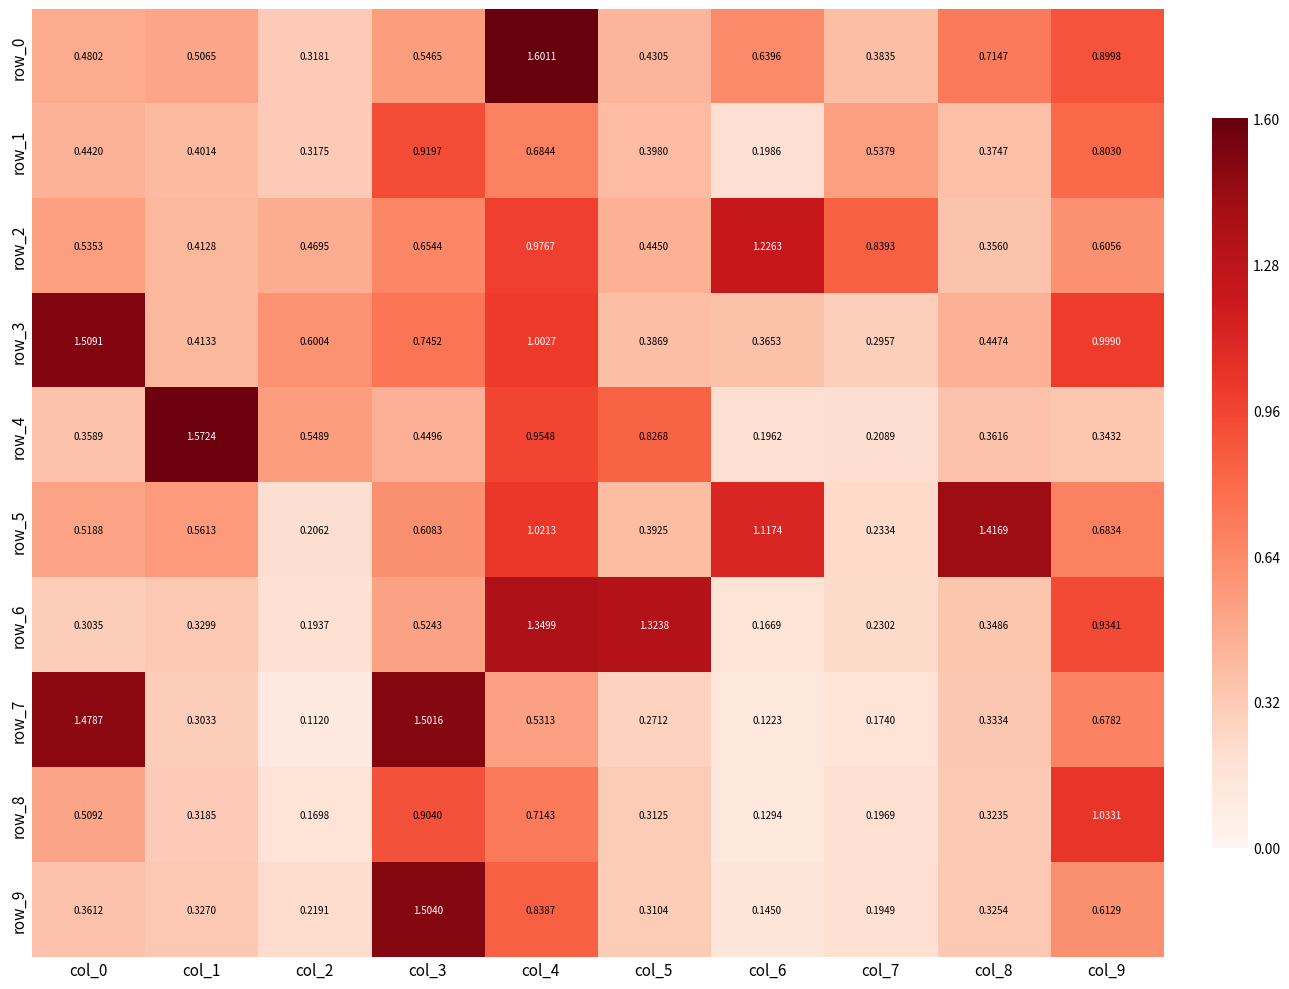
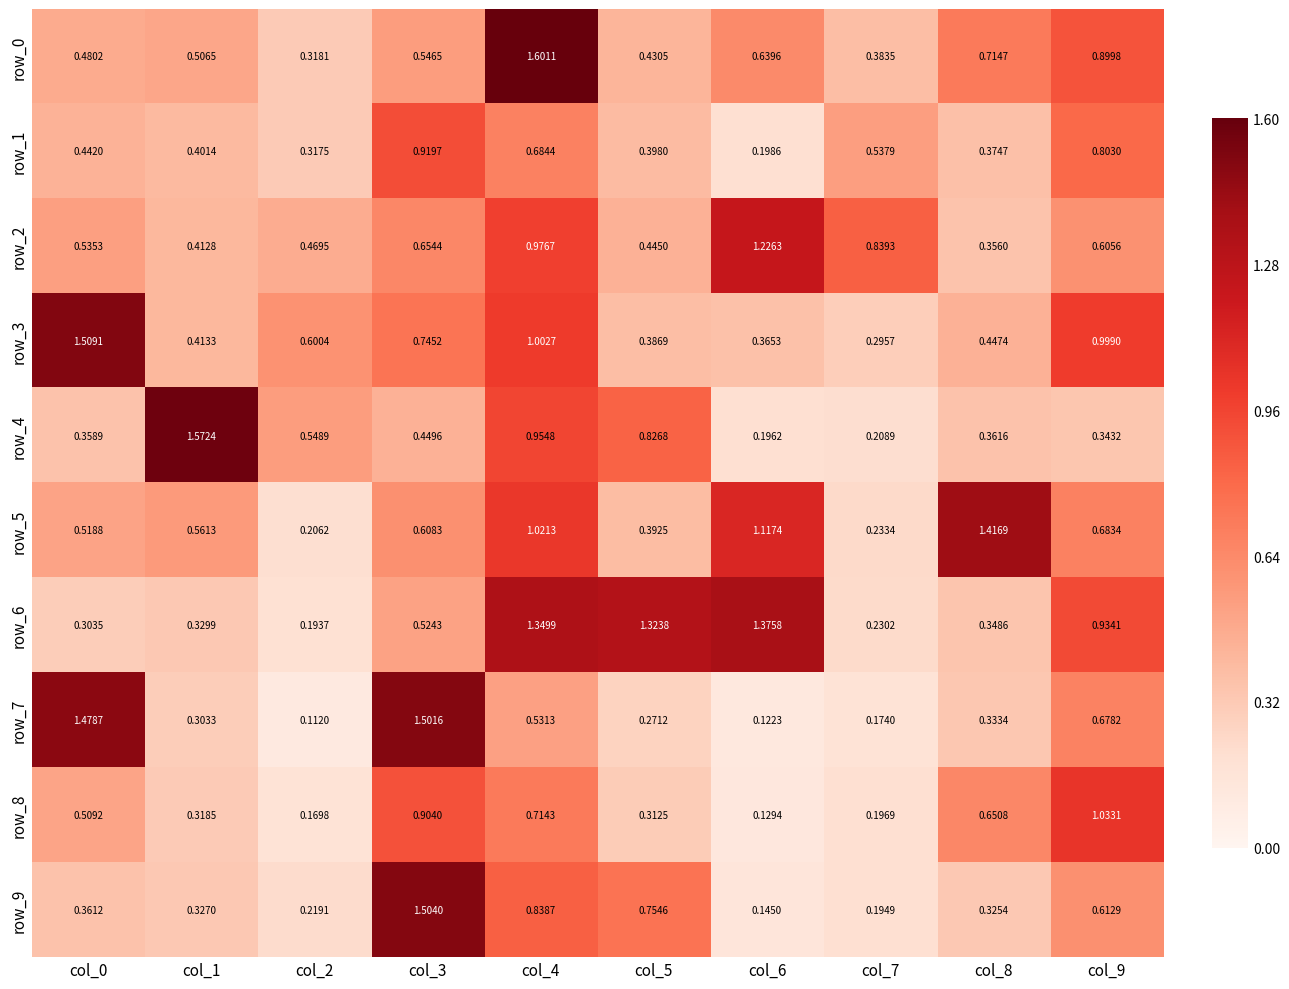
  {
    "row_0": {
      "col_0": 0.4802,
      "col_1": 0.5065,
      "col_2": 0.3181,
      "col_3": 0.5465,
      "col_4": 1.6011,
      "col_5": 0.4305,
      "col_6": 0.6396,
      "col_7": 0.3835,
      "col_8": 0.7147,
      "col_9": 0.8998
    },
    "row_1": {
      "col_0": 0.4420,
      "col_1": 0.4014,
      "col_2": 0.3175,
      "col_3": 0.9197,
      "col_4": 0.6844,
      "col_5": 0.3980,
      "col_6": 0.1986,
      "col_7": 0.5379,
      "col_8": 0.3747,
      "col_9": 0.8030
    },
    "row_2": {
      "col_0": 0.5353,
      "col_1": 0.4128,
      "col_2": 0.4695,
      "col_3": 0.6544,
      "col_4": 0.9767,
      "col_5": 0.4450,
      "col_6": 1.2263,
      "col_7": 0.8393,
      "col_8": 0.3560,
      "col_9": 0.6056
    },
    "row_3": {
      "col_0": 1.5091,
      "col_1": 0.4133,
      "col_2": 0.6004,
      "col_3": 0.7452,
      "col_4": 1.0027,
      "col_5": 0.3869,
      "col_6": 0.3653,
      "col_7": 0.2957,
      "col_8": 0.4474,
      "col_9": 0.9990
    },
    "row_4": {
      "col_0": 0.3589,
      "col_1": 1.5724,
      "col_2": 0.5489,
      "col_3": 0.4496,
      "col_4": 0.9548,
      "col_5": 0.8268,
      "col_6": 0.1962,
      "col_7": 0.2089,
      "col_8": 0.3616,
      "col_9": 0.3432
    },
    "row_5": {
      "col_0": 0.5188,
      "col_1": 0.5613,
      "col_2": 0.2062,
      "col_3": 0.6083,
      "col_4": 1.0213,
      "col_5": 0.3925,
      "col_6": 1.1174,
      "col_7": 0.2334,
      "col_8": 1.4169,
      "col_9": 0.6834
    },
    "row_6": {
      "col_0": 0.3035,
      "col_1": 0.3299,
      "col_2": 0.1937,
      "col_3": 0.5243,
      "col_4": 1.3499,
      "col_5": 1.3238,
-     "col_6": 0.1669,
+     "col_6": 1.3758,
      "col_7": 0.2302,
      "col_8": 0.3486,
      "col_9": 0.9341
    },
    "row_7": {
      "col_0": 1.4787,
      "col_1": 0.3033,
      "col_2": 0.1120,
      "col_3": 1.5016,
      "col_4": 0.5313,
      "col_5": 0.2712,
      "col_6": 0.1223,
      "col_7": 0.1740,
      "col_8": 0.3334,
      "col_9": 0.6782
    },
    "row_8": {
      "col_0": 0.5092,
      "col_1": 0.3185,
      "col_2": 0.1698,
      "col_3": 0.9040,
      "col_4": 0.7143,
      "col_5": 0.3125,
      "col_6": 0.1294,
      "col_7": 0.1969,
-     "col_8": 0.3235,
+     "col_8": 0.6508,
      "col_9": 1.0331
    },
    "row_9": {
      "col_0": 0.3612,
      "col_1": 0.3270,
      "col_2": 0.2191,
      "col_3": 1.5040,
      "col_4": 0.8387,
-     "col_5": 0.3104,
+     "col_5": 0.7546,
      "col_6": 0.1450,
      "col_7": 0.1949,
      "col_8": 0.3254,
      "col_9": 0.6129
    }
  }
